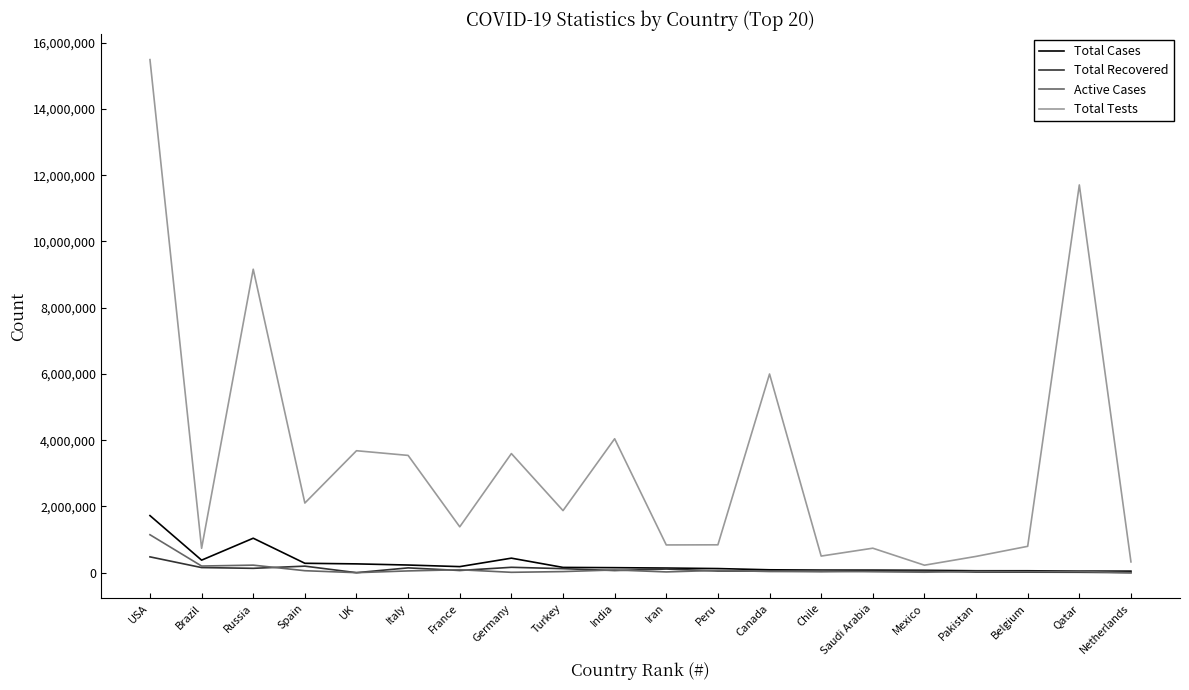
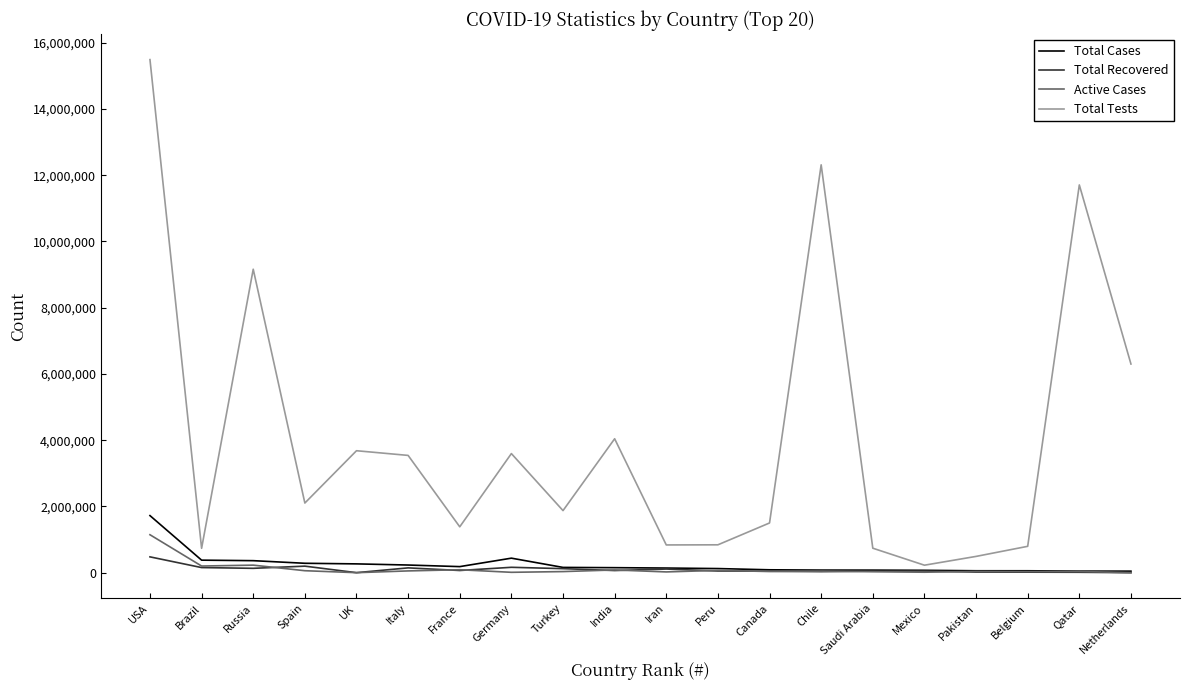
  {
    "Total Cases": {
      "USA": "1,700,000",
      "Brazil": "400,000",
-     "Russia": "1,000,000",
+     "Russia": "400,000",
      "Spain": "300,000",
      "UK": "300,000",
      "Italy": "200,000",
      "France": "200,000",
      "Germany": "400,000"
    },
    "Total Recovered": {
      "USA": "500,000",
      "Russia": "100,000",
      "Spain": "200,000",
      "Italy": "100,000",
      "Germany": "200,000"
    },
    "Active Cases": {
      "USA": "1,100,000",
      "Russia": "200,000",
      "Spain": "100,000",
      "Italy": "100,000",
      "Germany": "0",
      "Turkey": "0",
      "Iran": "0"
    },
    "Total Tests": {
      "USA": "15,500,000",
      "Brazil": "700,000",
      "Russia": "9,200,000",
      "Spain": "2,100,000",
      "UK": "3,700,000",
      "Italy": "3,500,000",
      "France": "1,400,000",
      "Germany": "3,600,000",
      "Turkey": "1,900,000",
      "India": "4,000,000",
      "Iran": "800,000",
      "Peru": "800,000",
-     "Canada": "6,000,000",
-     "Chile": "500,000",
+     "Canada": "1,500,000",
+     "Chile": "12,300,000",
      "Saudi Arabia": "700,000",
      "Mexico": "200,000",
      "Pakistan": "500,000",
      "Belgium": "800,000",
      "Qatar": "11,700,000",
-     "Netherlands": "300,000"
+     "Netherlands": "6,300,000"
    }
  }
